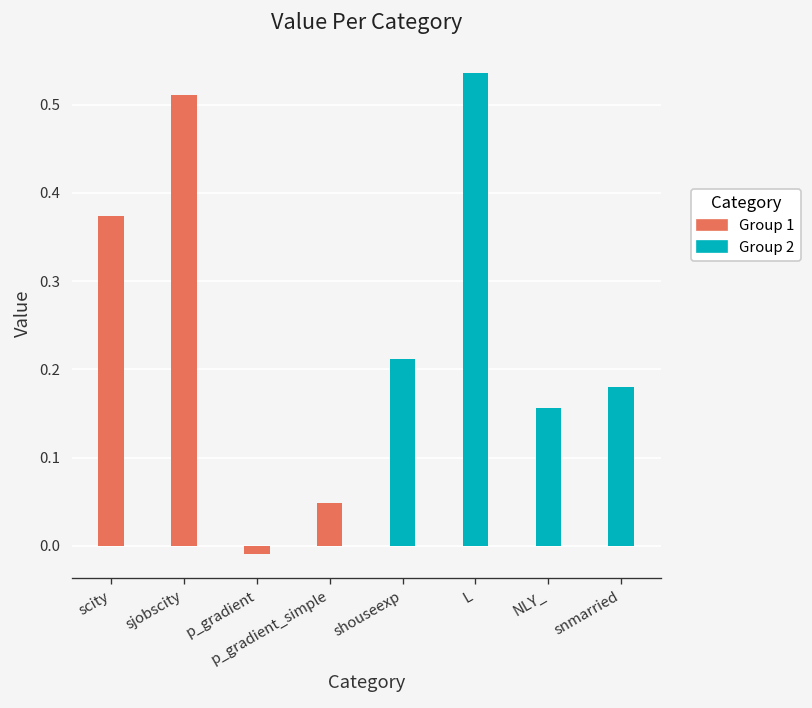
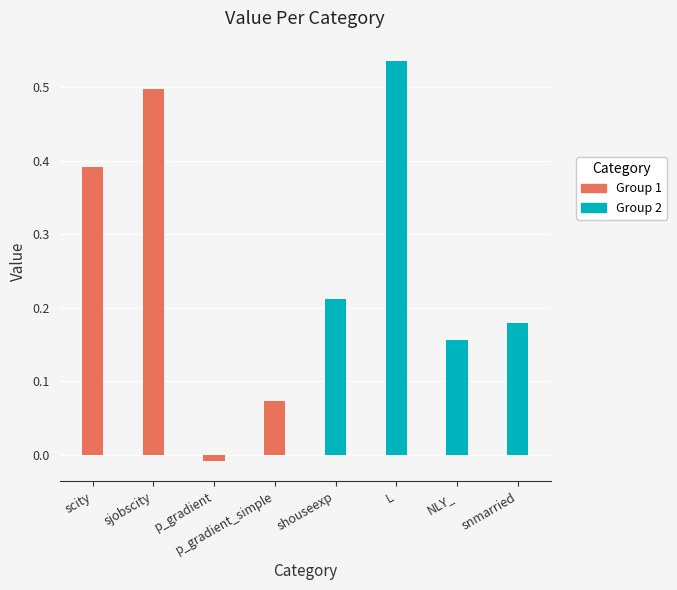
  {
    "Group 1": {
-     "scity": 0.37,
-     "sjobscity": 0.51,
+     "scity": 0.39,
+     "sjobscity": 0.50,
      "p_gradient": -0.01,
-     "p_gradient_simple": 0.05
+     "p_gradient_simple": 0.07
    },
    "Group 2": {
      "shouseexp": 0.21,
      "L": 0.54,
      "NLY_": 0.16,
      "snmarried": 0.18
    }
  }
